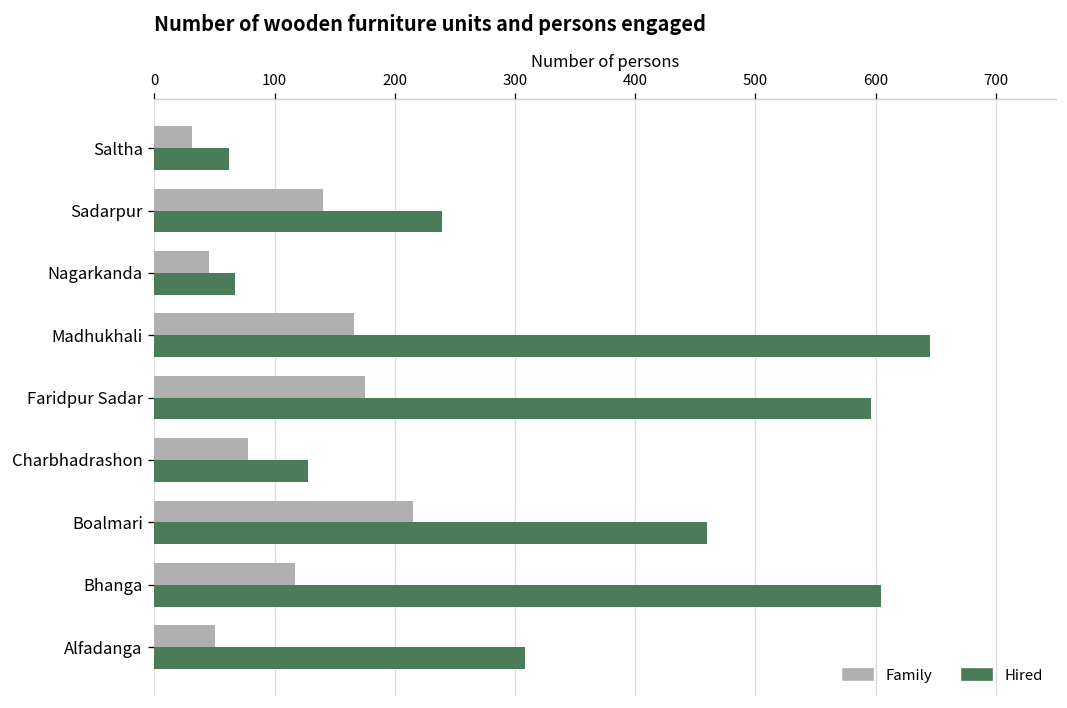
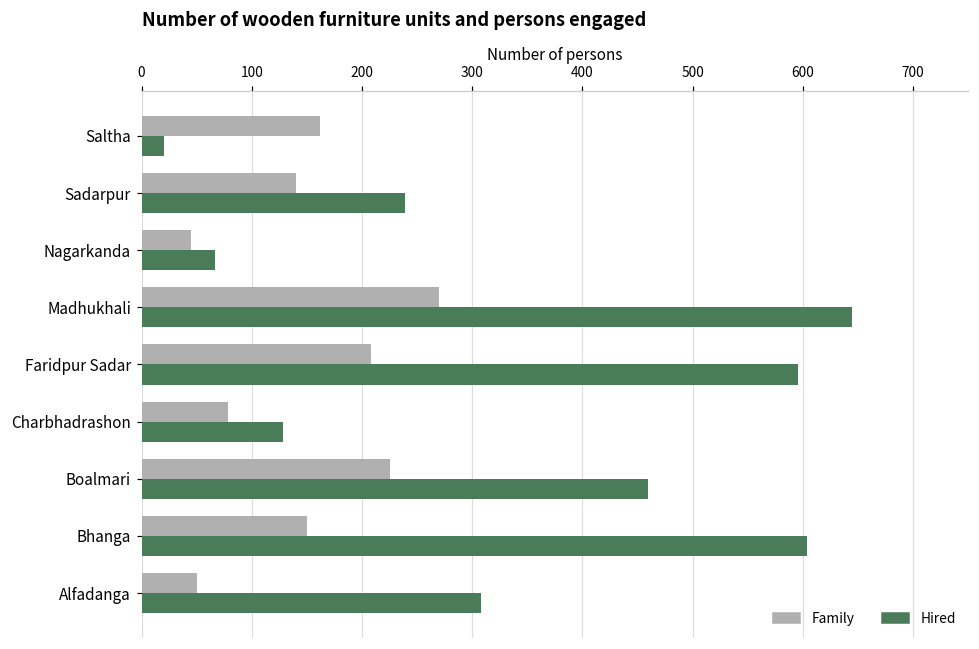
  {
    "Family": {
-     "Saltha": 31,
+     "Saltha": 162,
      "Sadarpur": 140,
      "Nagarkanda": 45,
-     "Madhukhali": 166,
-     "Faridpur Sadar": 175,
+     "Madhukhali": 270,
+     "Faridpur Sadar": 208,
      "Charbhadrashon": 78,
-     "Boalmari": 215,
-     "Bhanga": 117,
+     "Boalmari": 225,
+     "Bhanga": 150,
      "Alfadanga": 50
    },
    "Hired": {
-     "Saltha": 62,
+     "Saltha": 20,
      "Sadarpur": 239,
      "Nagarkanda": 67,
      "Madhukhali": 645,
      "Faridpur Sadar": 596,
      "Charbhadrashon": 128,
      "Boalmari": 460,
      "Bhanga": 604,
      "Alfadanga": 308
    }
  }
